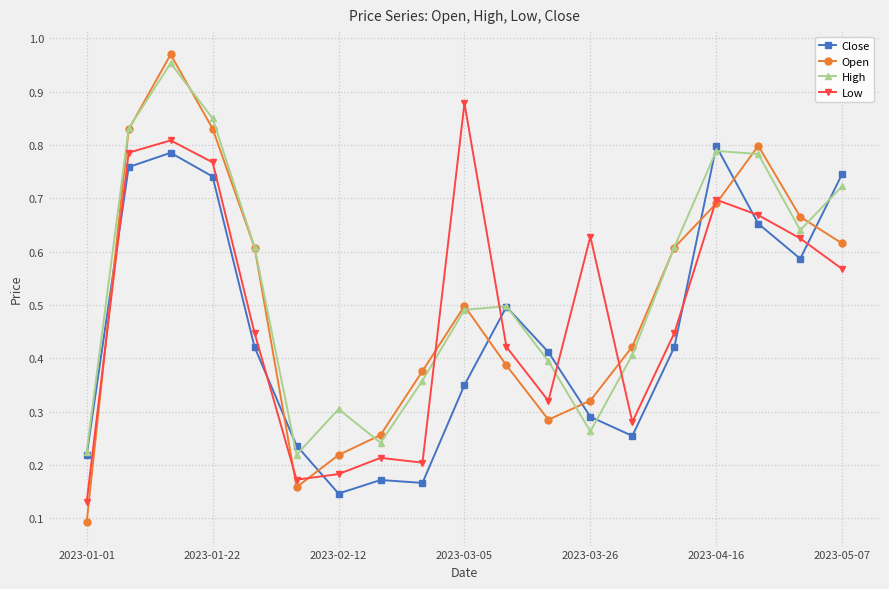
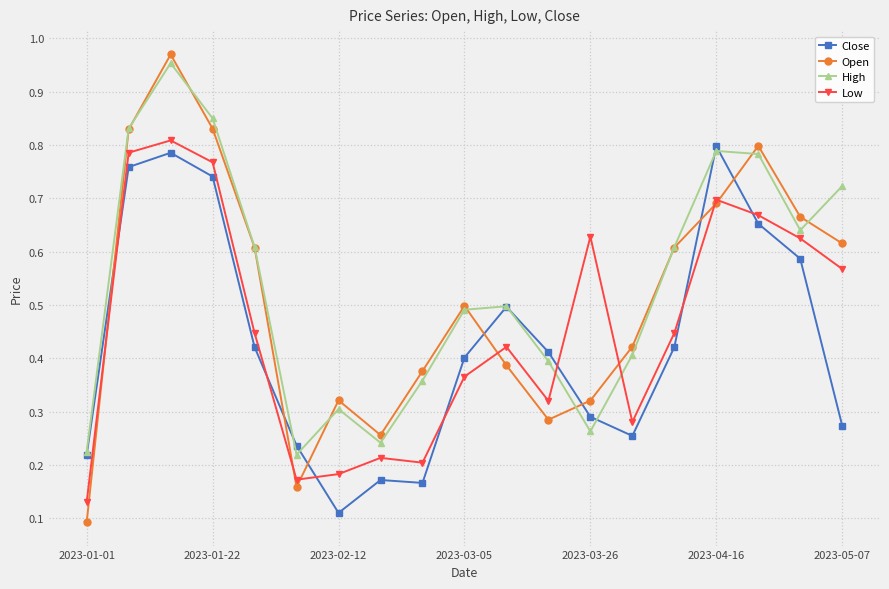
  {
    "Close": {
      "2023-01-01": 0.22,
      "2023-01-22": 0.74,
-     "2023-02-12": 0.15,
-     "2023-03-05": 0.35,
+     "2023-02-12": 0.11,
+     "2023-03-05": 0.40,
      "2023-03-26": 0.29,
      "2023-04-16": 0.80,
-     "2023-05-07": 0.75
+     "2023-05-07": 0.27
    },
    "Open": {
      "2023-01-01": 0.09,
      "2023-01-22": 0.83,
-     "2023-02-12": 0.22,
+     "2023-02-12": 0.32,
      "2023-03-05": 0.50,
      "2023-03-26": 0.32,
      "2023-04-16": 0.69,
      "2023-05-07": 0.62
    },
    "High": {
      "2023-01-01": 0.23,
      "2023-01-22": 0.85,
      "2023-02-12": 0.31,
      "2023-03-05": 0.49,
      "2023-03-26": 0.26,
      "2023-04-16": 0.79,
      "2023-05-07": 0.72
    },
    "Low": {
      "2023-01-01": 0.13,
      "2023-01-22": 0.77,
      "2023-02-12": 0.18,
-     "2023-03-05": 0.88,
+     "2023-03-05": 0.37,
      "2023-03-26": 0.63,
      "2023-04-16": 0.70,
      "2023-05-07": 0.57
    }
  }
